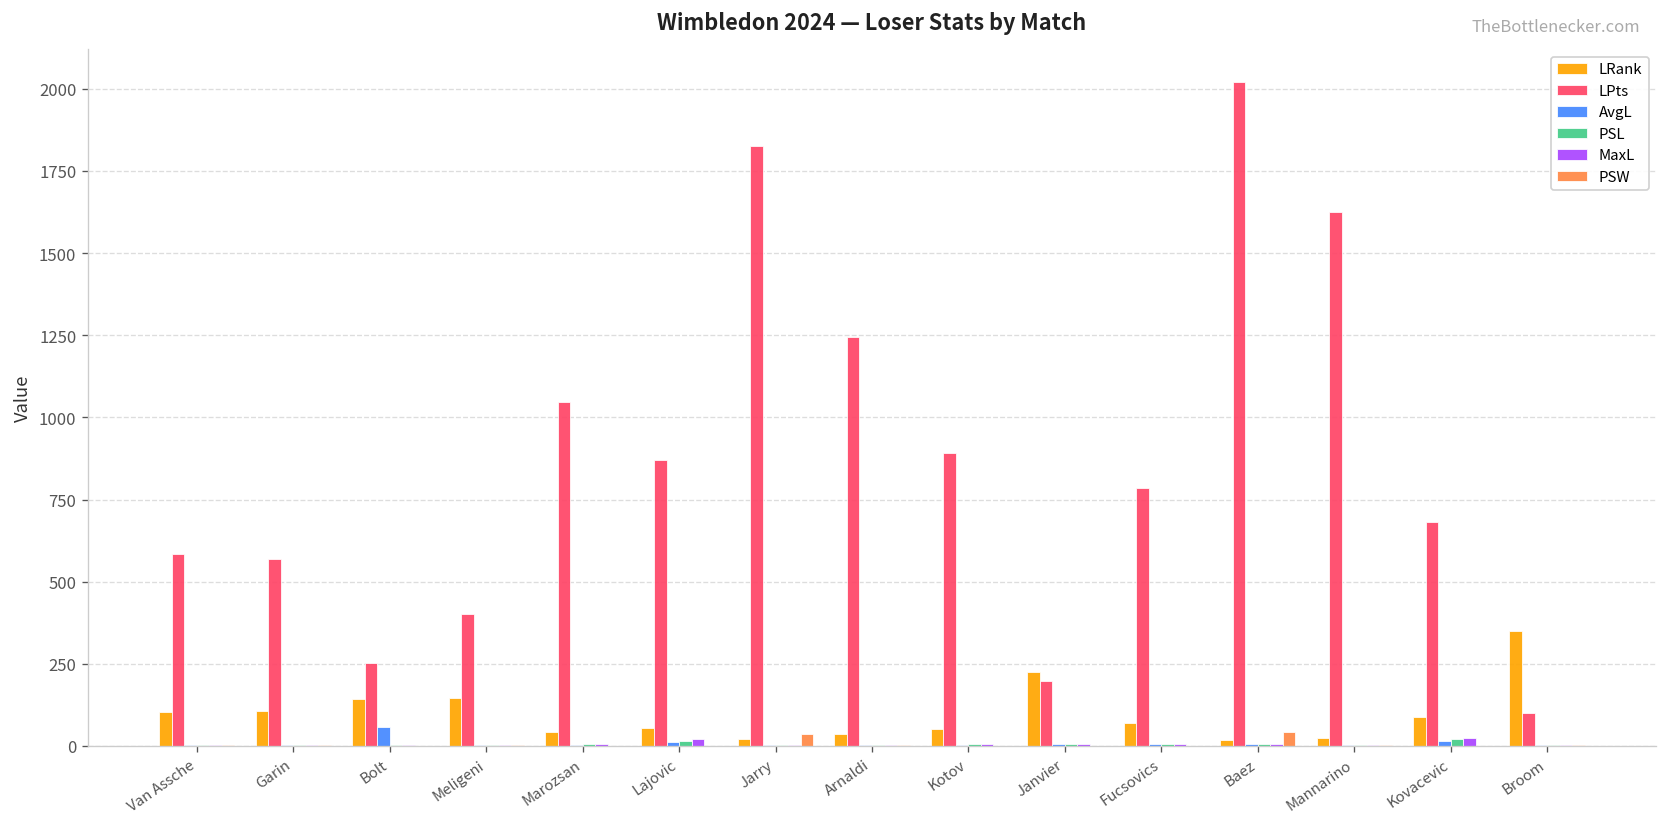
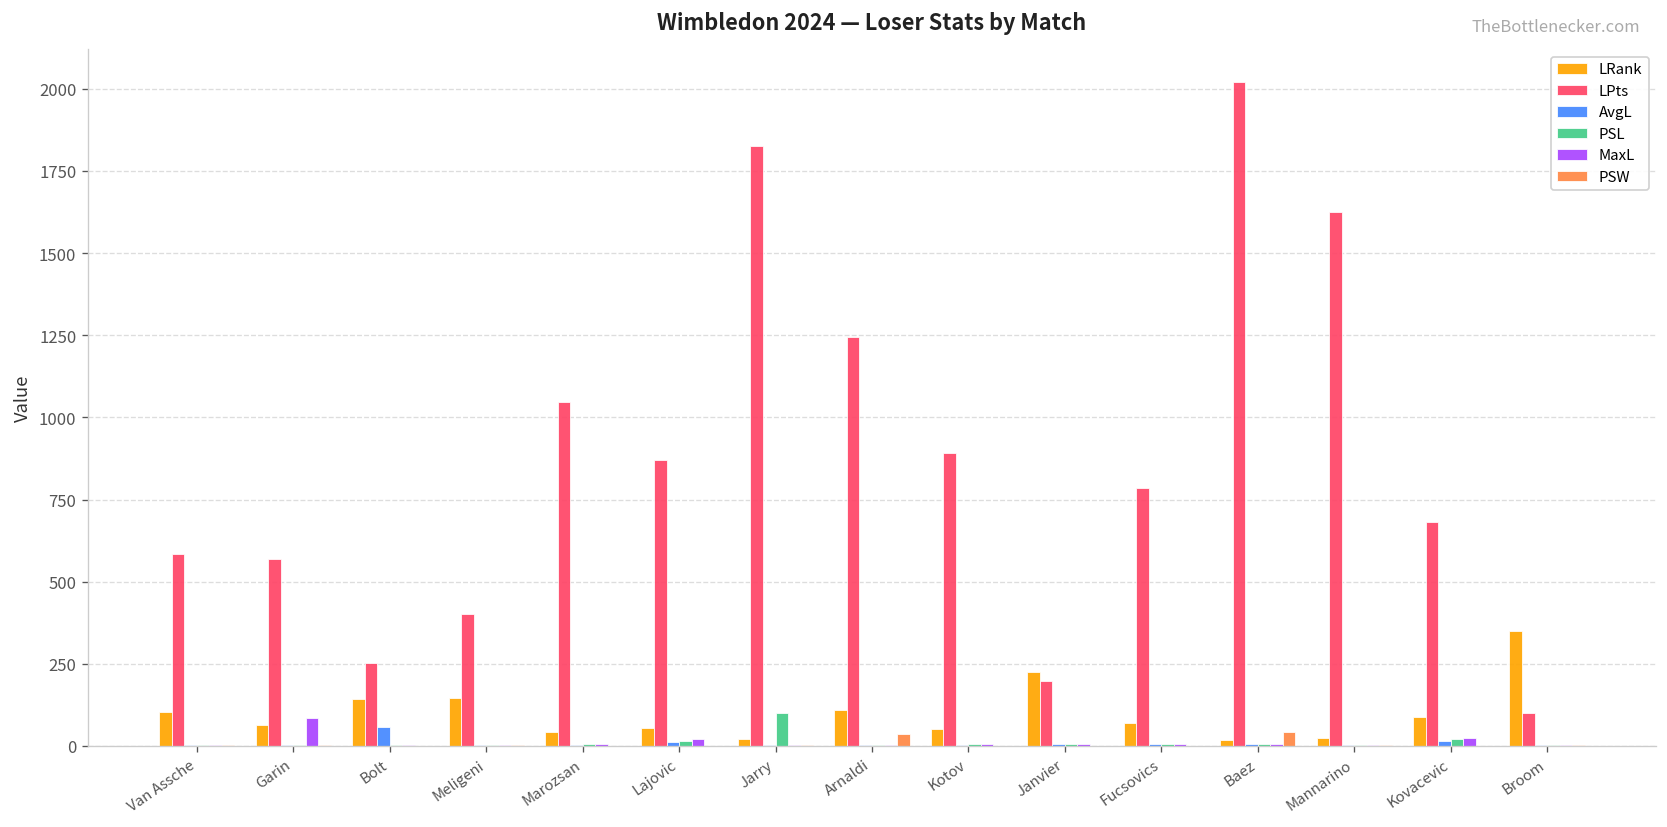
  {
    "LRank": {
      "Van Assche": 100,
-     "Garin": 110,
+     "Garin": 70,
      "Bolt": 140,
      "Meligeni": 150,
      "Marozsan": 40,
      "Lajovic": 60,
      "Jarry": 20,
-     "Arnaldi": 40,
+     "Arnaldi": 110,
      "Kotov": 50,
      "Janvier": 230,
      "Fucsovics": 70,
      "Baez": 20,
      "Mannarino": 20,
      "Kovacevic": 90,
      "Broom": 350
    },
    "LPts": {
      "Van Assche": 590,
      "Garin": 570,
      "Bolt": 250,
      "Meligeni": 400,
      "Marozsan": 1050,
      "Lajovic": 870,
      "Jarry": 1830,
      "Arnaldi": 1250,
      "Kotov": 890,
      "Janvier": 200,
      "Fucsovics": 790,
      "Baez": 2020,
      "Mannarino": 1630,
      "Kovacevic": 680,
      "Broom": 100
    },
    "AvgL": {
      "Bolt": 60,
      "Lajovic": 10,
      "Kovacevic": 10
    },
    "PSL": {
      "Lajovic": 10,
-     "Jarry": 0,
+     "Jarry": 100,
      "Kovacevic": 20
    },
    "MaxL": {
-     "Garin": 0,
+     "Garin": 90,
      "Lajovic": 20,
      "Kovacevic": 20
    },
    "PSW": {
-     "Jarry": 40,
-     "Arnaldi": 0,
+     "Jarry": 0,
+     "Arnaldi": 40,
      "Baez": 40
    }
  }
